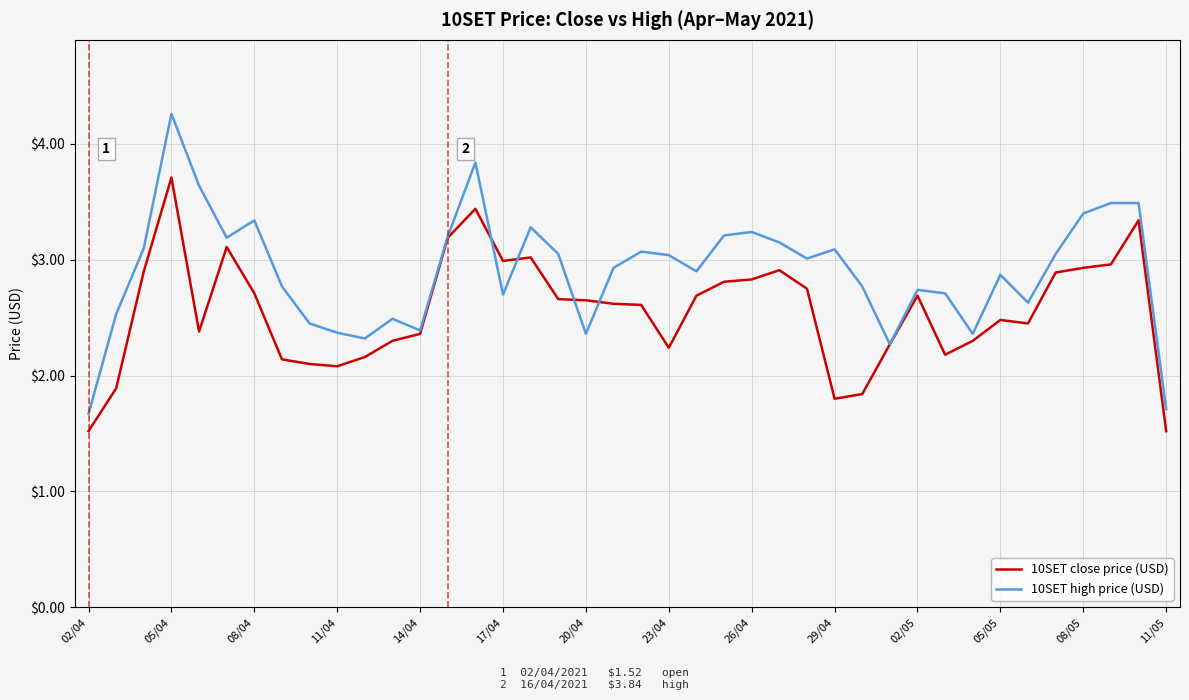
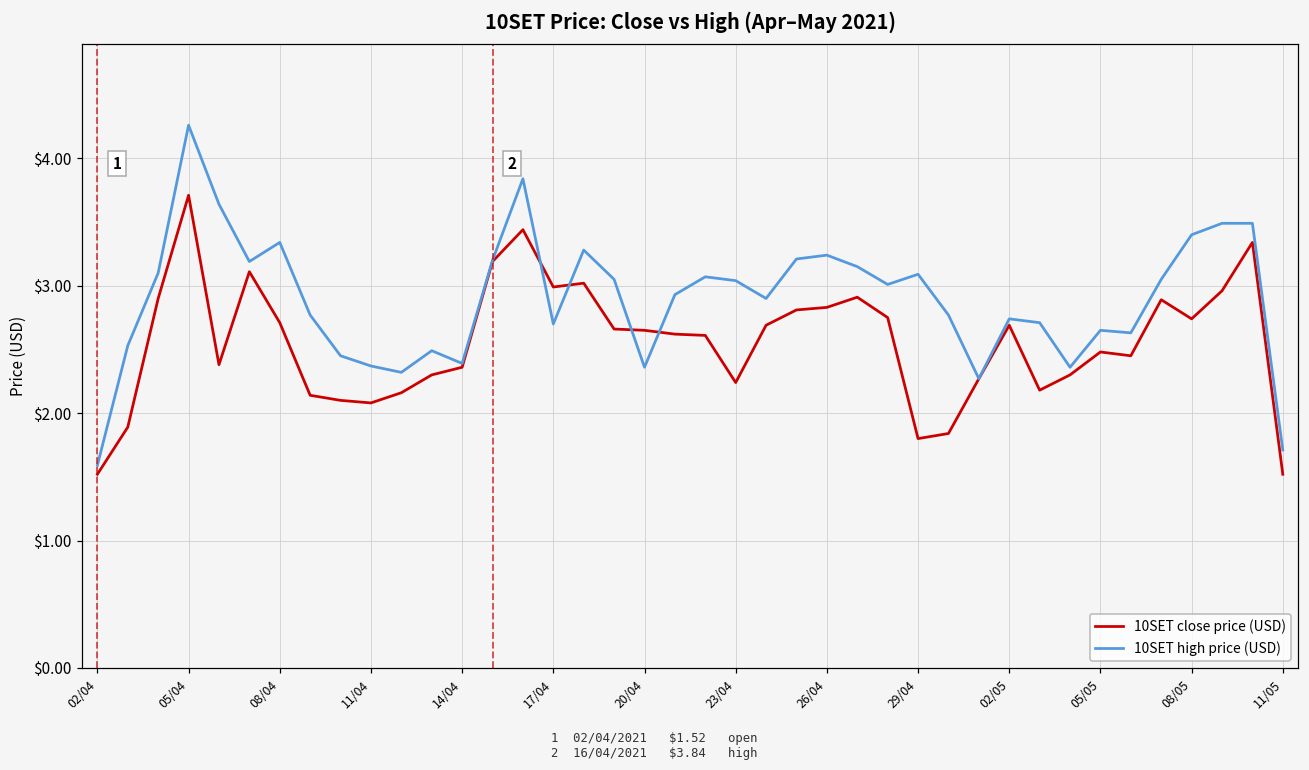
  {
    "10SET close price (USD)": {
      "02/04": "$1.52",
      "05/04": "$3.71",
      "08/04": "$2.71",
      "11/04": "$2.08",
      "14/04": "$2.36",
      "17/04": "$2.99",
      "20/04": "$2.65",
      "23/04": "$2.24",
      "26/04": "$2.83",
      "29/04": "$1.80",
      "02/05": "$2.69",
      "05/05": "$2.48",
-     "08/05": "$2.93",
+     "08/05": "$2.74",
      "11/05": "$1.52"
    },
    "10SET high price (USD)": {
-     "02/04": "$1.67",
+     "02/04": "$1.59",
      "05/04": "$4.26",
      "08/04": "$3.34",
      "11/04": "$2.37",
      "14/04": "$2.39",
      "17/04": "$2.70",
      "20/04": "$2.36",
      "23/04": "$3.04",
      "26/04": "$3.24",
      "29/04": "$3.09",
      "02/05": "$2.74",
-     "05/05": "$2.87",
+     "05/05": "$2.65",
      "08/05": "$3.40",
      "11/05": "$1.71"
    }
  }
